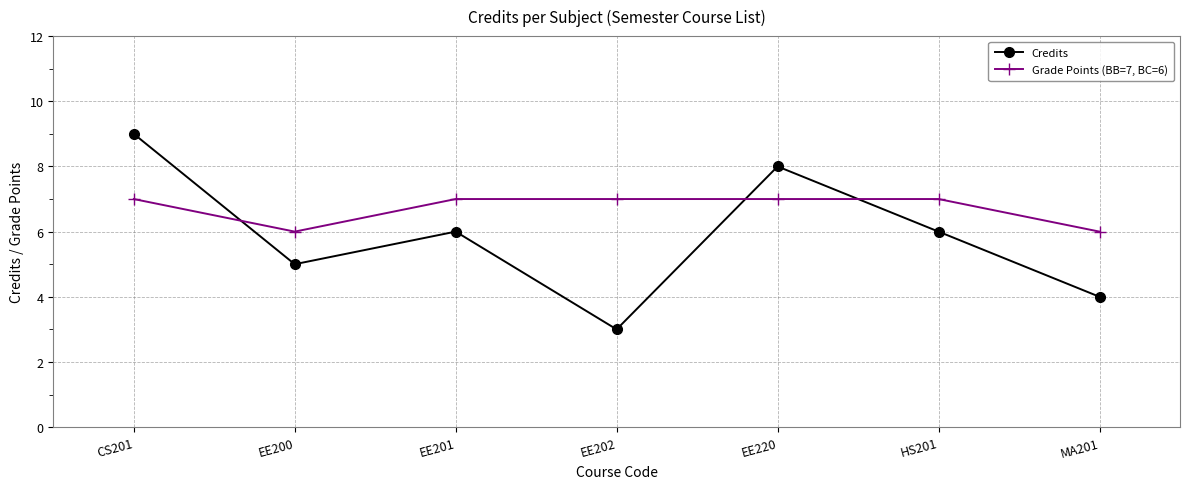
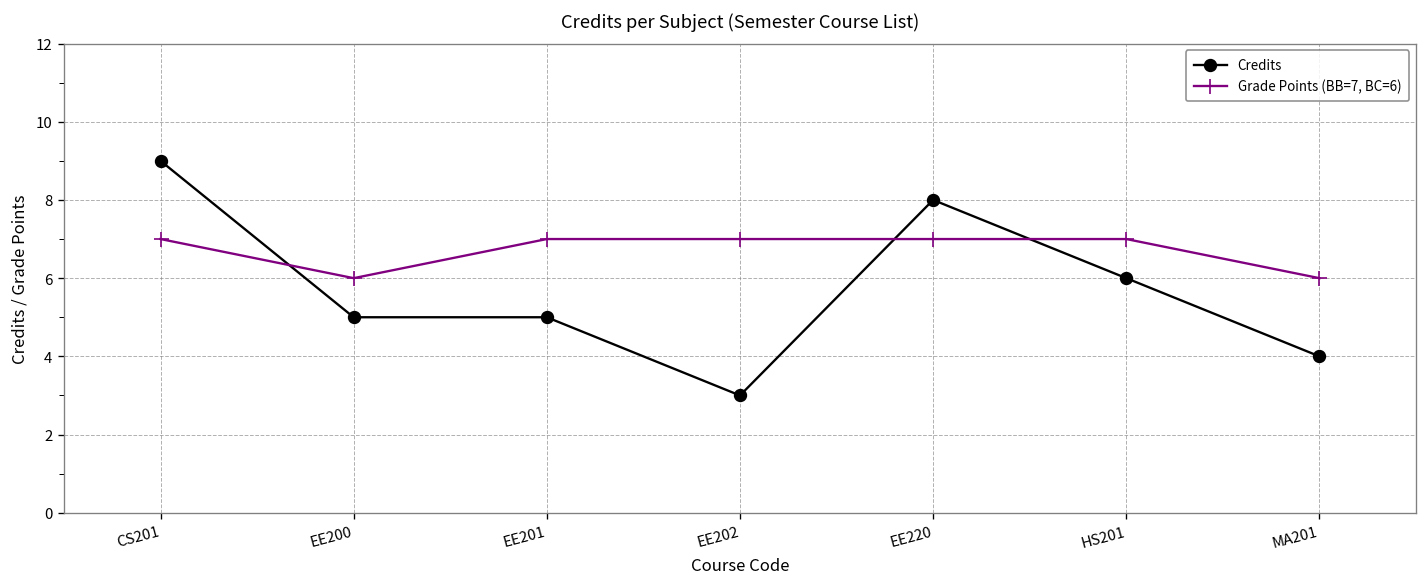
  {
    "Credits": {
      "CS201": 9,
      "EE200": 5,
-     "EE201": 6,
+     "EE201": 5,
      "EE202": 3,
      "EE220": 8,
      "HS201": 6,
      "MA201": 4
    },
    "Grade Points (BB=7, BC=6)": {
      "CS201": 7,
      "EE200": 6,
      "EE201": 7,
      "EE202": 7,
      "EE220": 7,
      "HS201": 7,
      "MA201": 6
    }
  }
